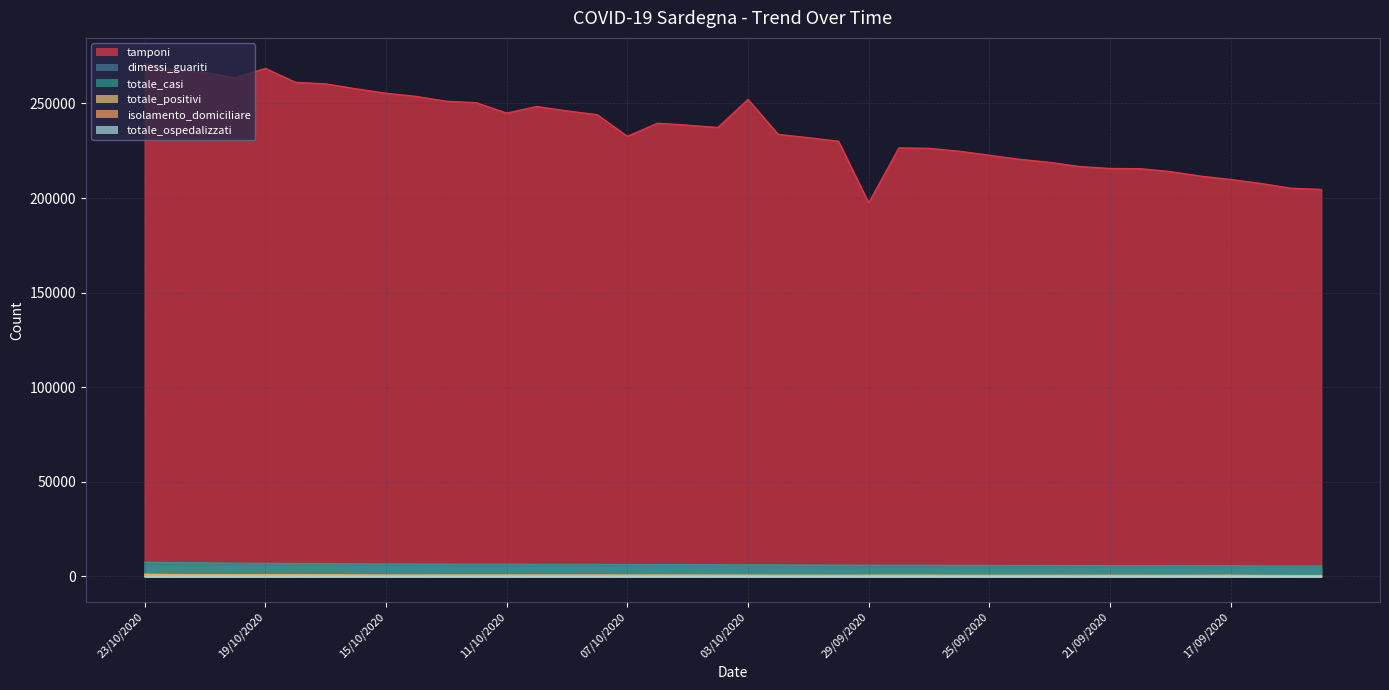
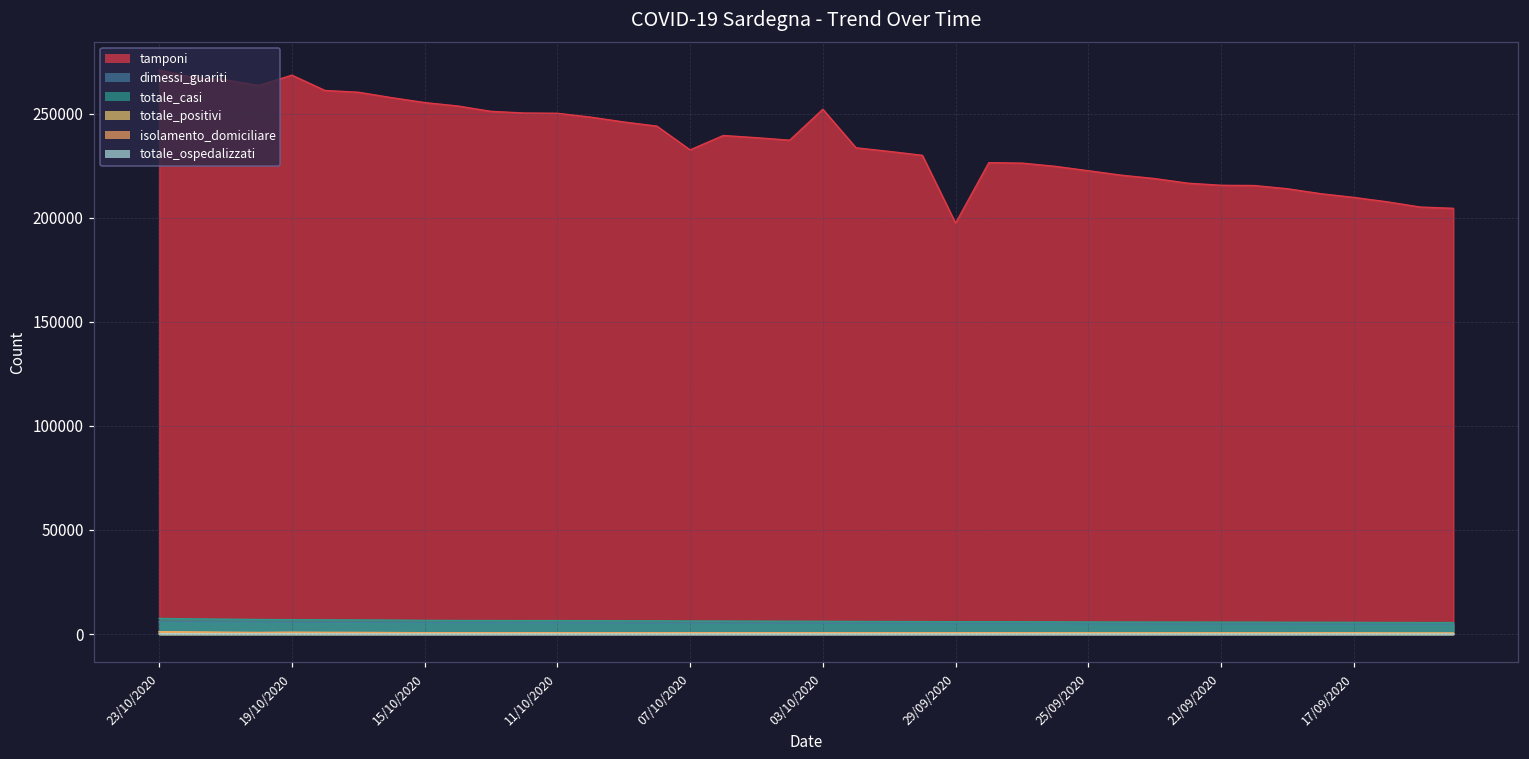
  {
    "tamponi": {
      "19/10/2020": 269000,
      "15/10/2020": 255000,
-     "11/10/2020": 245000,
+     "11/10/2020": 250000,
      "07/10/2020": 233000,
      "03/10/2020": 252000,
      "29/09/2020": 198000,
      "25/09/2020": 223000,
      "21/09/2020": 216000,
      "17/09/2020": 210000
    }
  }
